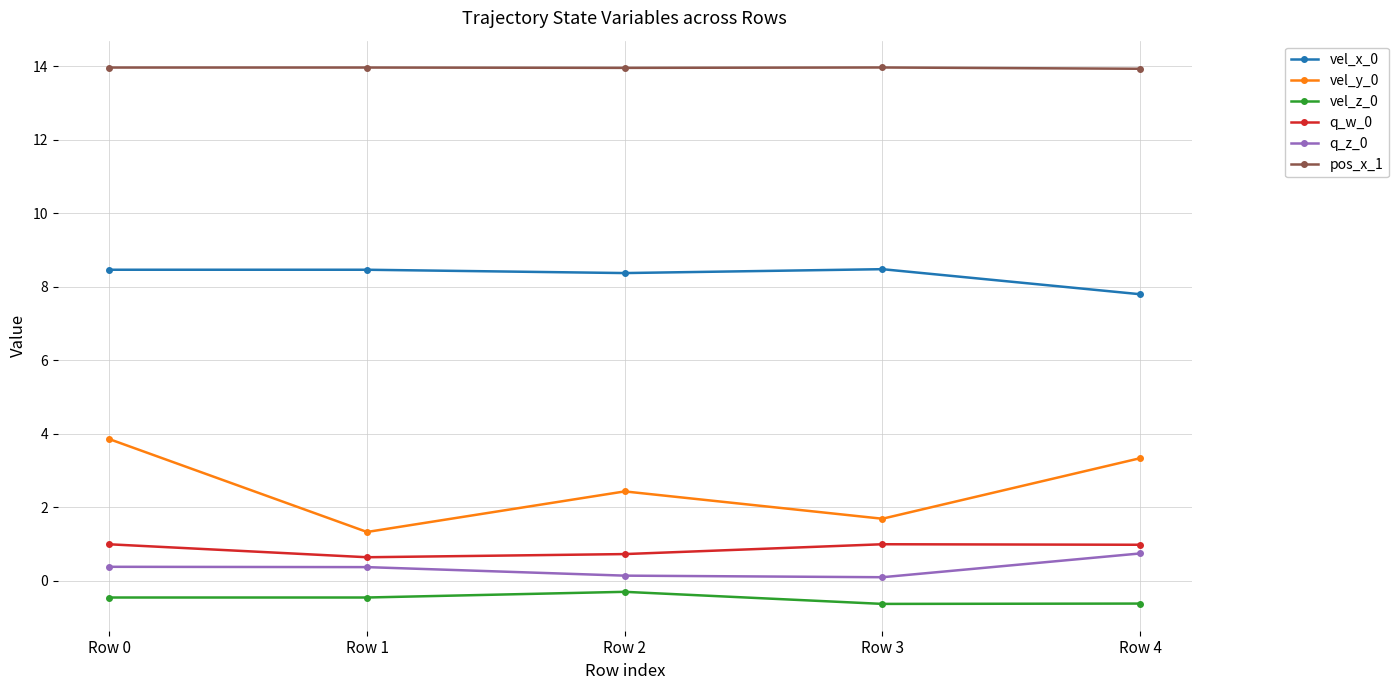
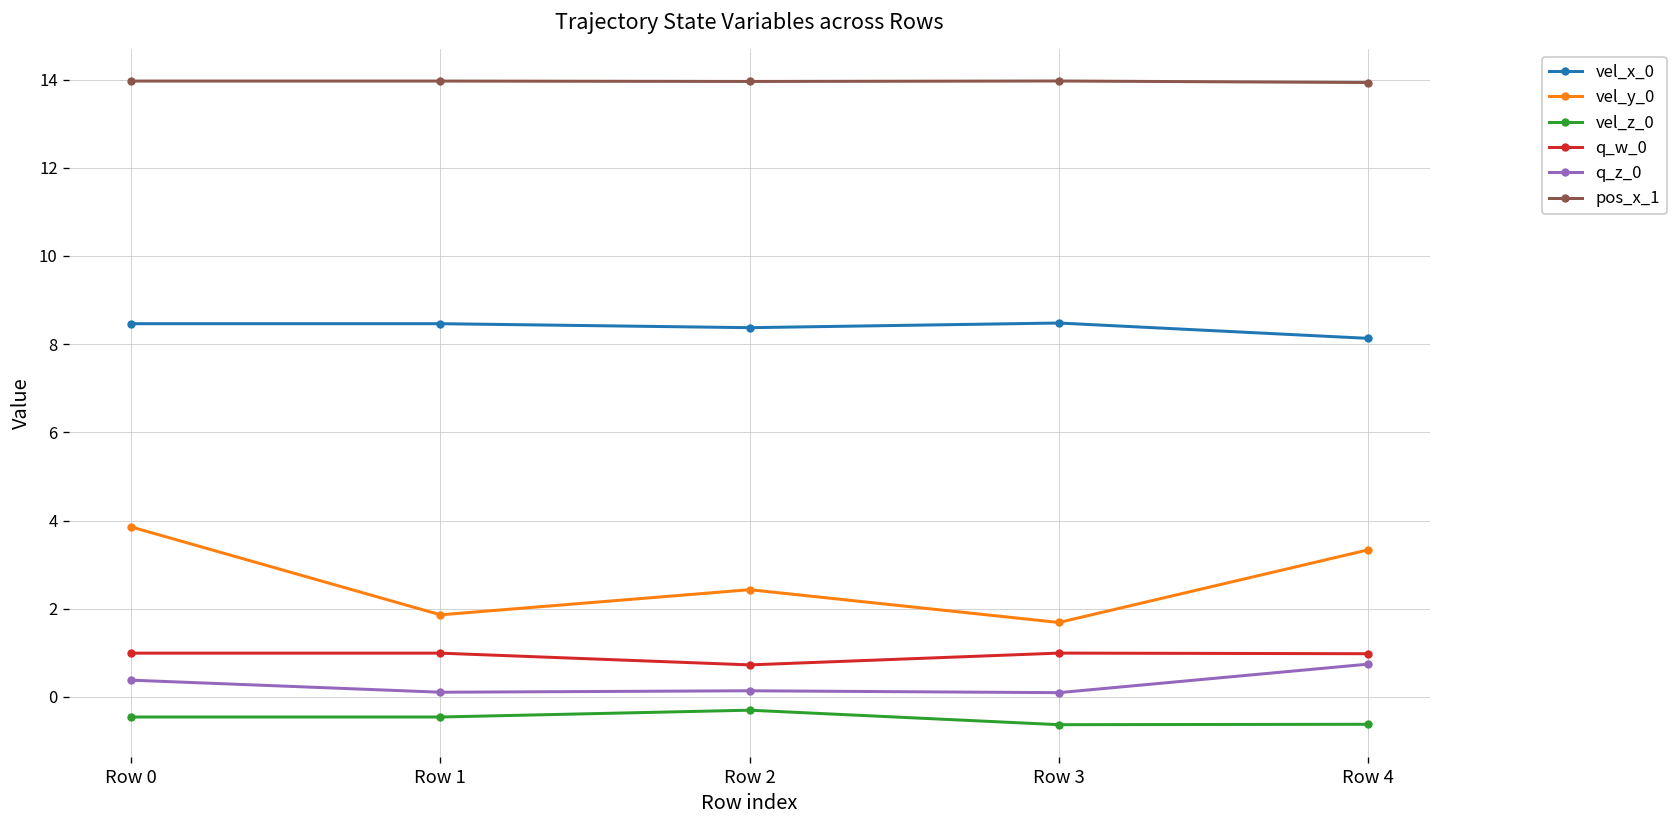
  {
    "vel_x_0": {
      "Row 0": 8.5,
      "Row 1": 8.5,
      "Row 2": 8.4,
      "Row 3": 8.5,
-     "Row 4": 7.8
+     "Row 4": 8.1
    },
    "vel_y_0": {
      "Row 0": 3.9,
-     "Row 1": 1.3,
+     "Row 1": 1.9,
      "Row 2": 2.4,
      "Row 3": 1.7,
      "Row 4": 3.3
    },
    "vel_z_0": {
      "Row 0": -0.5,
      "Row 1": -0.5,
      "Row 2": -0.3,
      "Row 3": -0.6,
      "Row 4": -0.6
    },
    "q_w_0": {
      "Row 0": 1.0,
-     "Row 1": 0.6,
+     "Row 1": 1.0,
      "Row 2": 0.7,
      "Row 3": 1.0,
      "Row 4": 1.0
    },
    "q_z_0": {
      "Row 0": 0.4,
-     "Row 1": 0.4,
+     "Row 1": 0.1,
      "Row 2": 0.1,
      "Row 3": 0.1,
      "Row 4": 0.7
    },
    "pos_x_1": {
      "Row 0": 14.0,
      "Row 1": 14.0,
      "Row 2": 14.0,
      "Row 3": 14.0,
      "Row 4": 13.9
    }
  }
